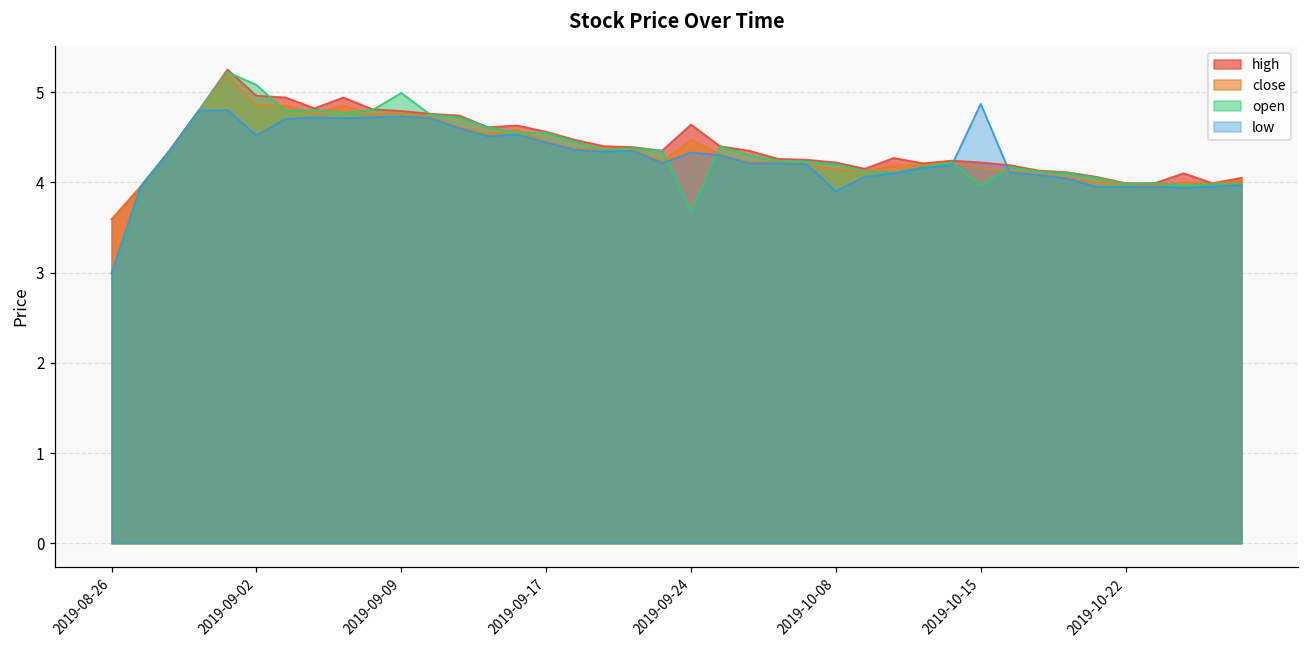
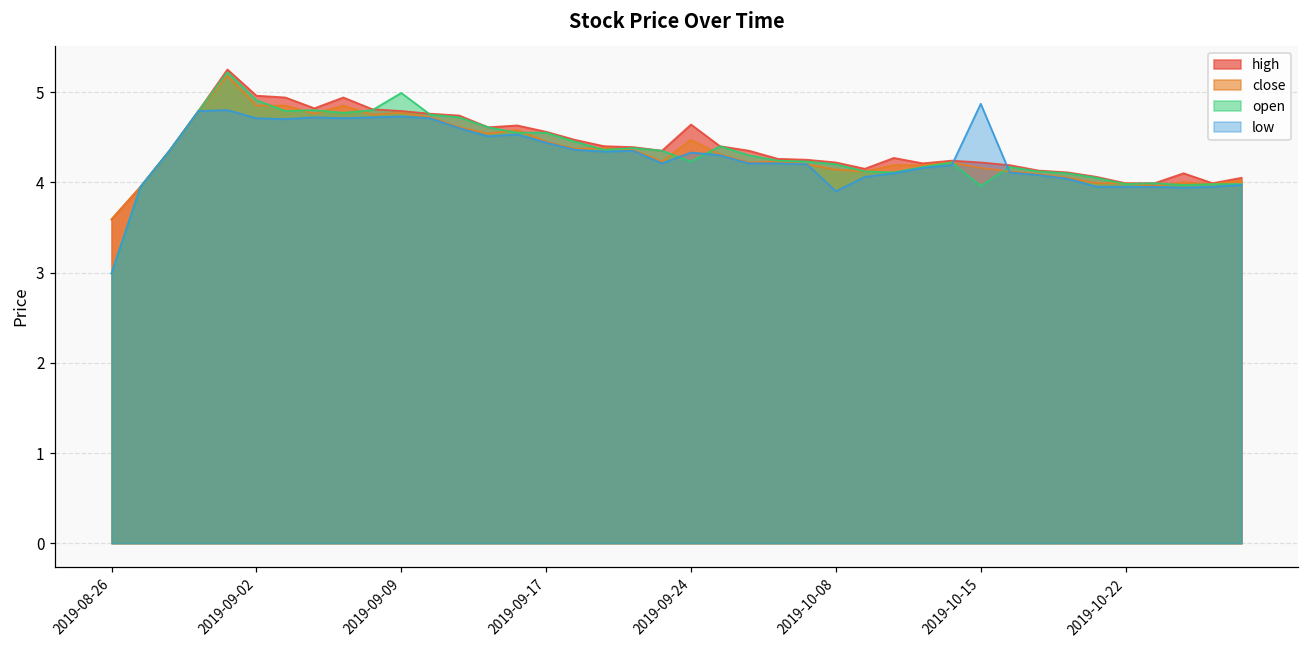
  {
    "open": {
-     "2019-09-02": 5.1,
+     "2019-09-02": 4.9,
      "2019-09-09": 5.0,
-     "2019-09-24": 3.7,
+     "2019-09-24": 4.2,
      "2019-10-15": 4.0
    },
    "low": {
-     "2019-09-02": 4.5,
+     "2019-09-02": 4.7,
      "2019-09-09": 4.7,
      "2019-09-24": 4.3,
      "2019-10-08": 3.9,
      "2019-10-15": 4.9
    }
  }
